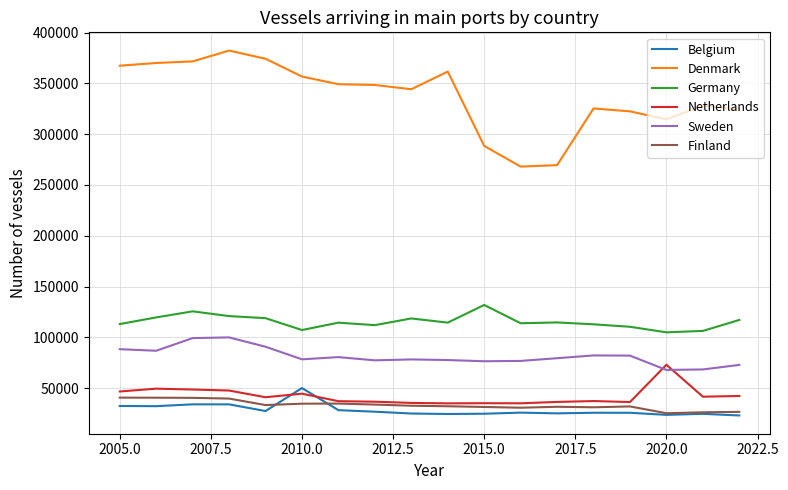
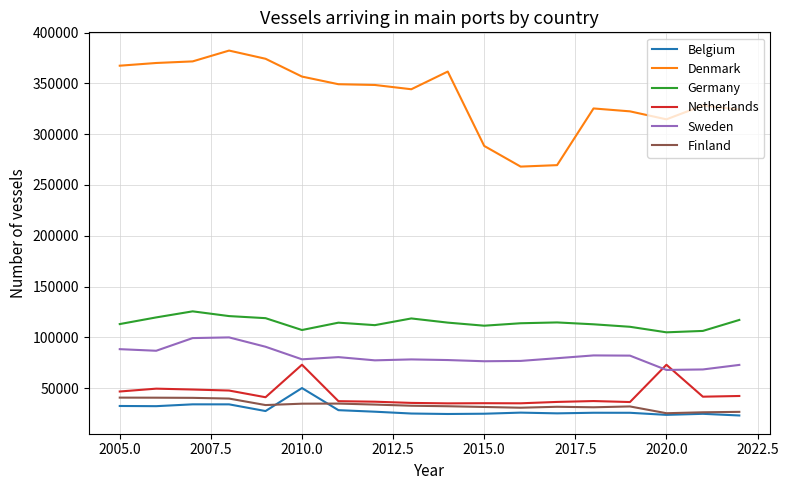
  {
    "Belgium": {
      "2005.0": 32000,
      "2010.0": 50000,
      "2015.0": 25000
    },
    "Denmark": {
      "2005.0": 367000,
      "2010.0": 357000,
      "2015.0": 288000
    },
    "Germany": {
      "2005.0": 113000,
      "2010.0": 107000,
-     "2015.0": 132000,
+     "2015.0": 111000,
      "2020.0": 105000
    },
    "Netherlands": {
      "2005.0": 47000,
-     "2010.0": 45000,
+     "2010.0": 73000,
      "2015.0": 35000,
      "2020.0": 73000
    },
    "Sweden": {
      "2005.0": 88000,
      "2010.0": 78000,
      "2015.0": 76000,
      "2020.0": 68000
    },
    "Finland": {
      "2005.0": 41000,
      "2010.0": 35000,
      "2015.0": 31000
    }
  }
